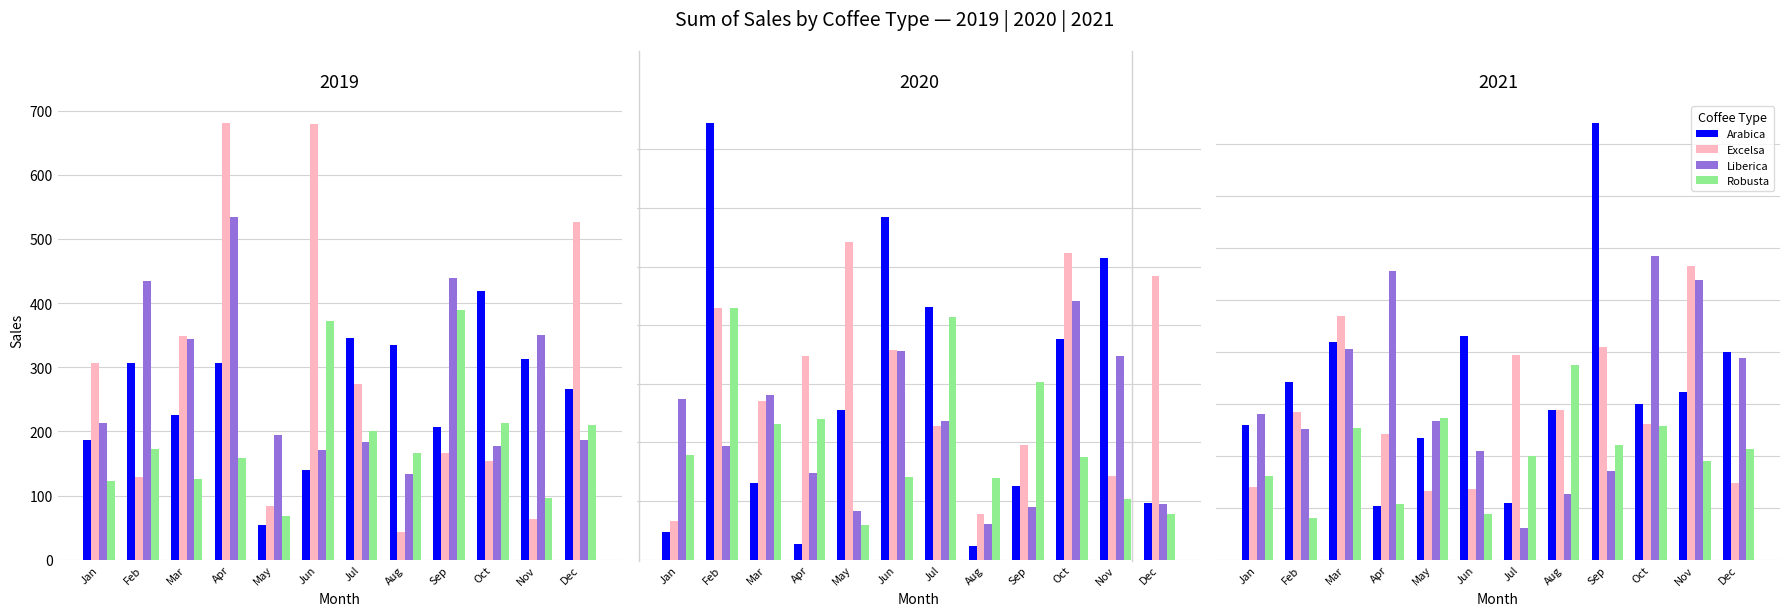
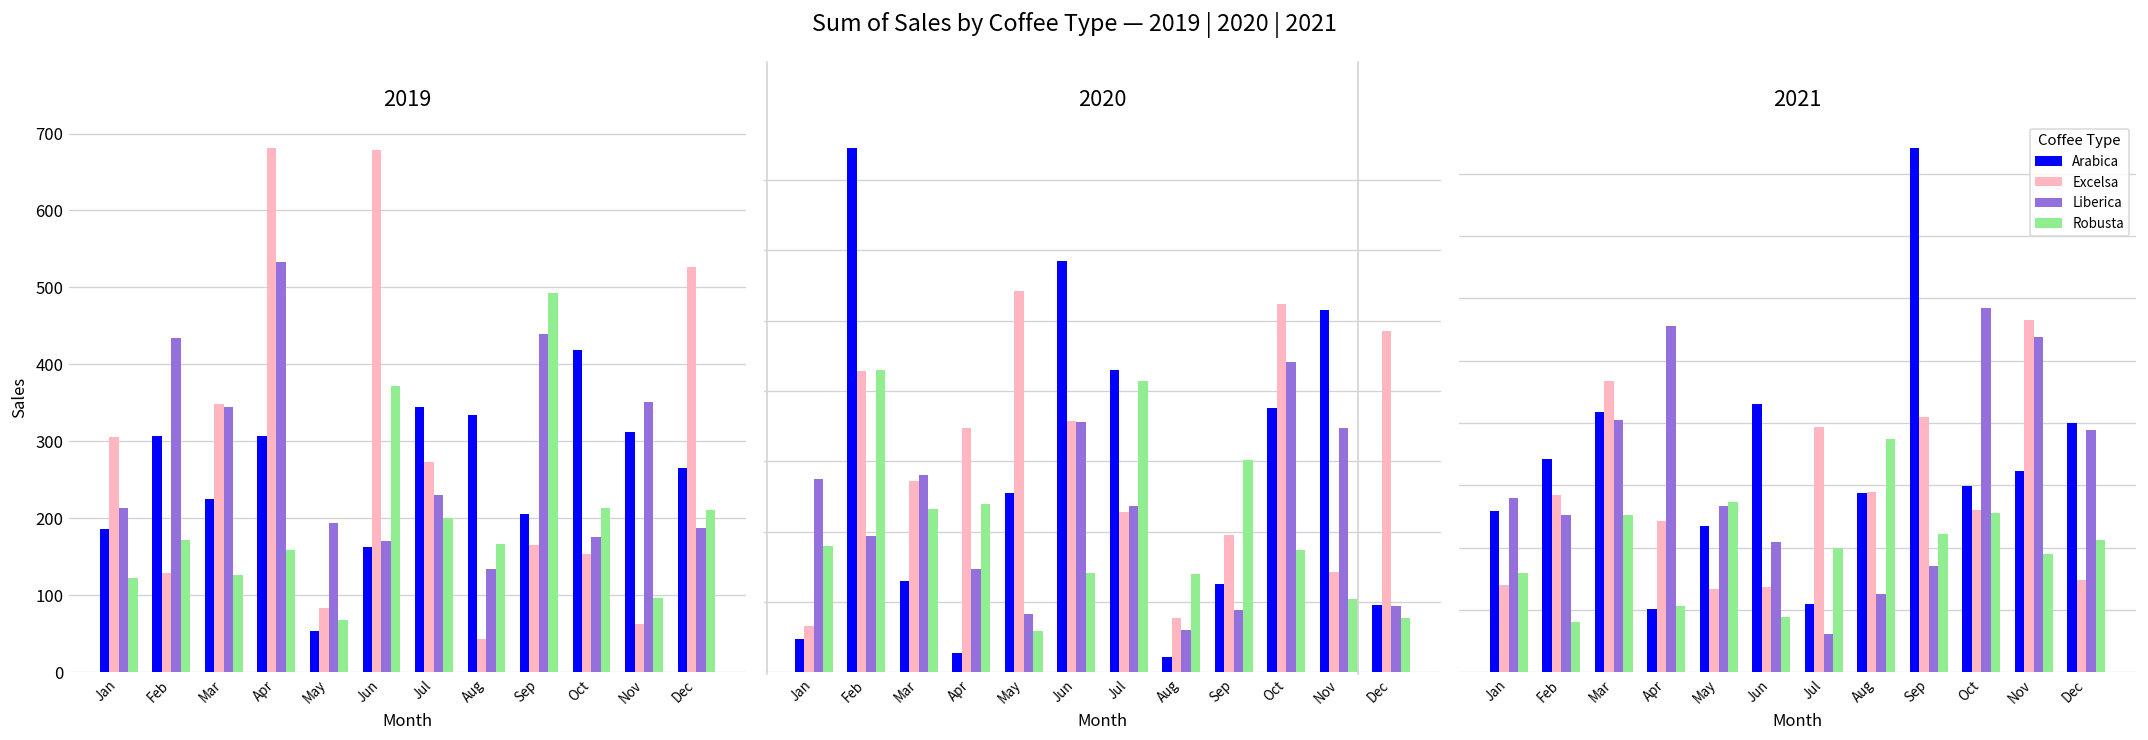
  {
    "2019": {
      "Arabica": {
        "Jan": 190,
        "Feb": 310,
        "Mar": 220,
        "Apr": 310,
        "May": 50,
-       "Jun": 140,
+       "Jun": 160,
        "Jul": 350,
        "Aug": 330,
        "Sep": 210,
        "Oct": 420,
        "Nov": 310,
        "Dec": 270
      },
      "Excelsa": {
        "Jan": 310,
        "Feb": 130,
        "Mar": 350,
        "Apr": 680,
        "May": 80,
        "Jun": 680,
        "Jul": 270,
        "Aug": 40,
        "Sep": 170,
        "Oct": 150,
        "Nov": 60,
        "Dec": 530
      },
      "Liberica": {
        "Jan": 210,
        "Feb": 430,
        "Mar": 340,
        "Apr": 530,
        "May": 190,
        "Jun": 170,
-       "Jul": 180,
+       "Jul": 230,
        "Aug": 130,
        "Sep": 440,
        "Oct": 180,
        "Nov": 350,
        "Dec": 190
      },
      "Robusta": {
        "Jan": 120,
        "Feb": 170,
        "Mar": 130,
        "Apr": 160,
        "May": 70,
        "Jun": 370,
        "Jul": 200,
        "Aug": 170,
-       "Sep": 390,
+       "Sep": 490,
        "Oct": 210,
        "Nov": 100,
        "Dec": 210
      }
    }
  }
